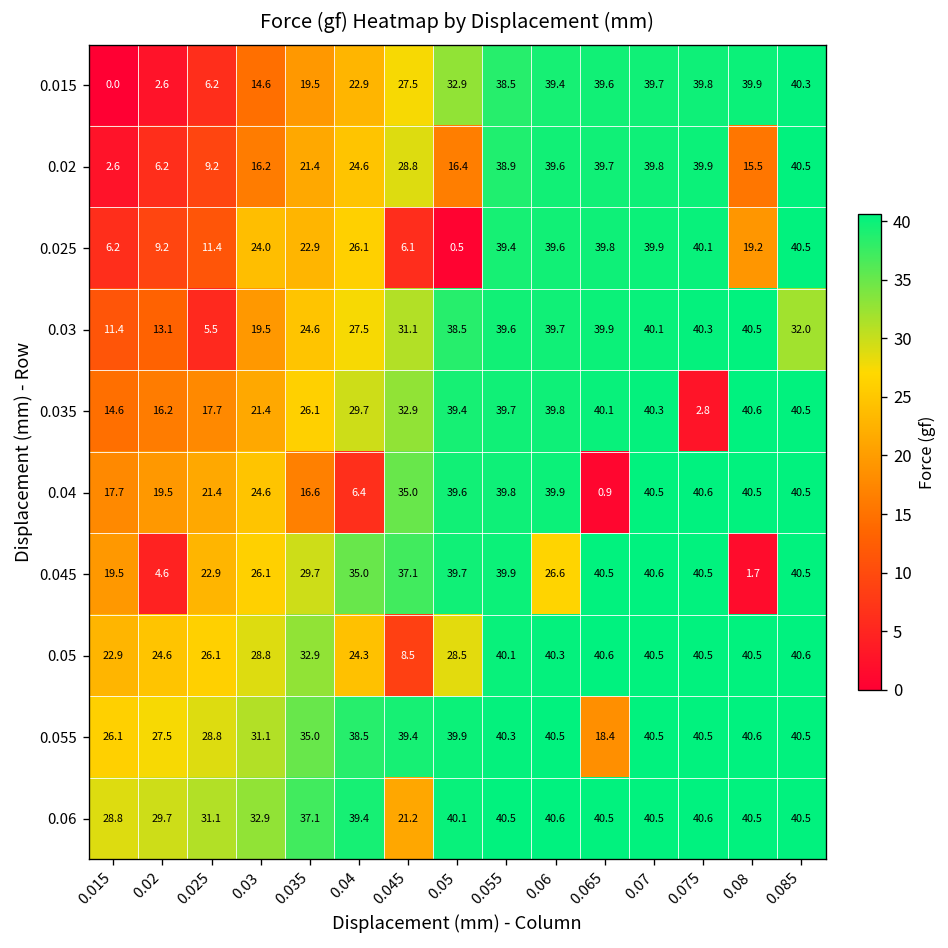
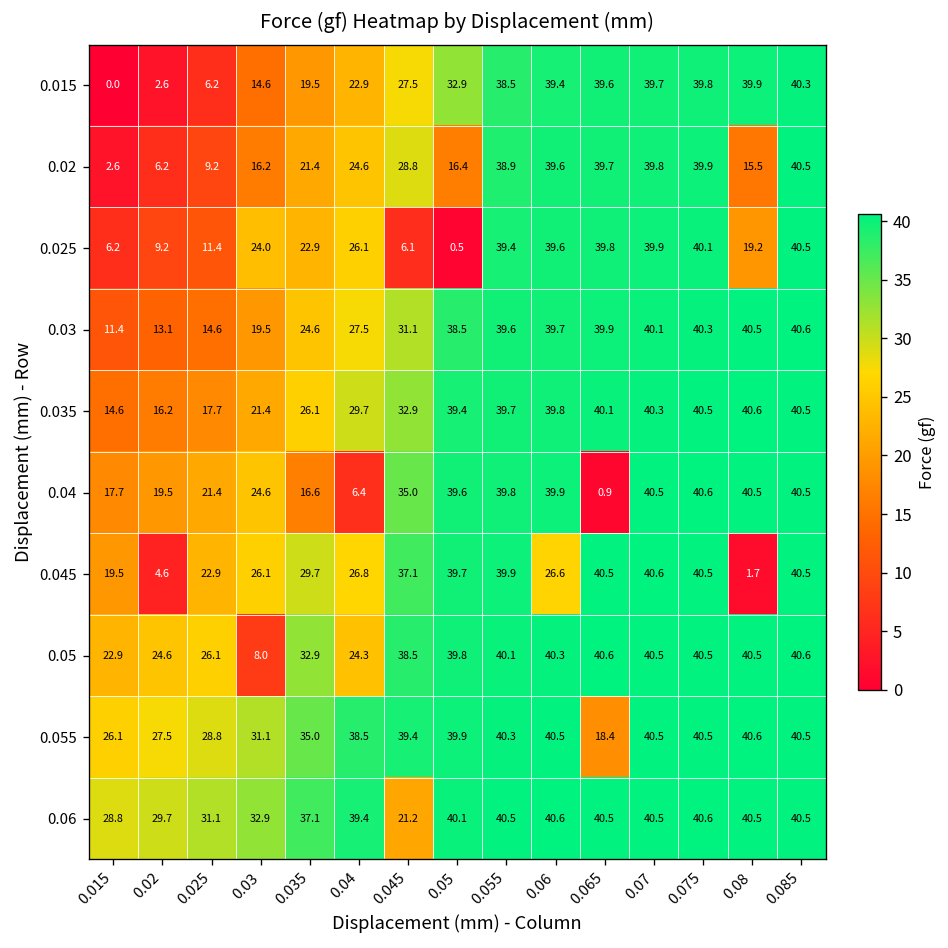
  {
    "0.015": {
      "0.015": 0.0,
      "0.02": 2.6,
      "0.025": 6.2,
      "0.03": 14.6,
      "0.035": 19.5,
      "0.04": 22.9,
      "0.045": 27.5,
      "0.05": 32.9,
      "0.055": 38.5,
      "0.06": 39.4,
      "0.065": 39.6,
      "0.07": 39.7,
      "0.075": 39.8,
      "0.08": 39.9,
      "0.085": 40.3
    },
    "0.02": {
      "0.015": 2.6,
      "0.02": 6.2,
      "0.025": 9.2,
      "0.03": 16.2,
      "0.035": 21.4,
      "0.04": 24.6,
      "0.045": 28.8,
      "0.05": 16.4,
      "0.055": 38.9,
      "0.06": 39.6,
      "0.065": 39.7,
      "0.07": 39.8,
      "0.075": 39.9,
      "0.08": 15.5,
      "0.085": 40.5
    },
    "0.025": {
      "0.015": 6.2,
      "0.02": 9.2,
      "0.025": 11.4,
      "0.03": 24.0,
      "0.035": 22.9,
      "0.04": 26.1,
      "0.045": 6.1,
      "0.05": 0.5,
      "0.055": 39.4,
      "0.06": 39.6,
      "0.065": 39.8,
      "0.07": 39.9,
      "0.075": 40.1,
      "0.08": 19.2,
      "0.085": 40.5
    },
    "0.03": {
      "0.015": 11.4,
      "0.02": 13.1,
-     "0.025": 5.5,
+     "0.025": 14.6,
      "0.03": 19.5,
      "0.035": 24.6,
      "0.04": 27.5,
      "0.045": 31.1,
      "0.05": 38.5,
      "0.055": 39.6,
      "0.06": 39.7,
      "0.065": 39.9,
      "0.07": 40.1,
      "0.075": 40.3,
      "0.08": 40.5,
-     "0.085": 32.0
+     "0.085": 40.6
    },
    "0.035": {
      "0.015": 14.6,
      "0.02": 16.2,
      "0.025": 17.7,
      "0.03": 21.4,
      "0.035": 26.1,
      "0.04": 29.7,
      "0.045": 32.9,
      "0.05": 39.4,
      "0.055": 39.7,
      "0.06": 39.8,
      "0.065": 40.1,
      "0.07": 40.3,
-     "0.075": 2.8,
+     "0.075": 40.5,
      "0.08": 40.6,
      "0.085": 40.5
    },
    "0.04": {
      "0.015": 17.7,
      "0.02": 19.5,
      "0.025": 21.4,
      "0.03": 24.6,
      "0.035": 16.6,
      "0.04": 6.4,
      "0.045": 35.0,
      "0.05": 39.6,
      "0.055": 39.8,
      "0.06": 39.9,
      "0.065": 0.9,
      "0.07": 40.5,
      "0.075": 40.6,
      "0.08": 40.5,
      "0.085": 40.5
    },
    "0.045": {
      "0.015": 19.5,
      "0.02": 4.6,
      "0.025": 22.9,
      "0.03": 26.1,
      "0.035": 29.7,
-     "0.04": 35.0,
+     "0.04": 26.8,
      "0.045": 37.1,
      "0.05": 39.7,
      "0.055": 39.9,
      "0.06": 26.6,
      "0.065": 40.5,
      "0.07": 40.6,
      "0.075": 40.5,
      "0.08": 1.7,
      "0.085": 40.5
    },
    "0.05": {
      "0.015": 22.9,
      "0.02": 24.6,
      "0.025": 26.1,
-     "0.03": 28.8,
+     "0.03": 8.0,
      "0.035": 32.9,
      "0.04": 24.3,
-     "0.045": 8.5,
-     "0.05": 28.5,
+     "0.045": 38.5,
+     "0.05": 39.8,
      "0.055": 40.1,
      "0.06": 40.3,
      "0.065": 40.6,
      "0.07": 40.5,
      "0.075": 40.5,
      "0.08": 40.5,
      "0.085": 40.6
    },
    "0.055": {
      "0.015": 26.1,
      "0.02": 27.5,
      "0.025": 28.8,
      "0.03": 31.1,
      "0.035": 35.0,
      "0.04": 38.5,
      "0.045": 39.4,
      "0.05": 39.9,
      "0.055": 40.3,
      "0.06": 40.5,
      "0.065": 18.4,
      "0.07": 40.5,
      "0.075": 40.5,
      "0.08": 40.6,
      "0.085": 40.5
    },
    "0.06": {
      "0.015": 28.8,
      "0.02": 29.7,
      "0.025": 31.1,
      "0.03": 32.9,
      "0.035": 37.1,
      "0.04": 39.4,
      "0.045": 21.2,
      "0.05": 40.1,
      "0.055": 40.5,
      "0.06": 40.6,
      "0.065": 40.5,
      "0.07": 40.5,
      "0.075": 40.6,
      "0.08": 40.5,
      "0.085": 40.5
    }
  }
